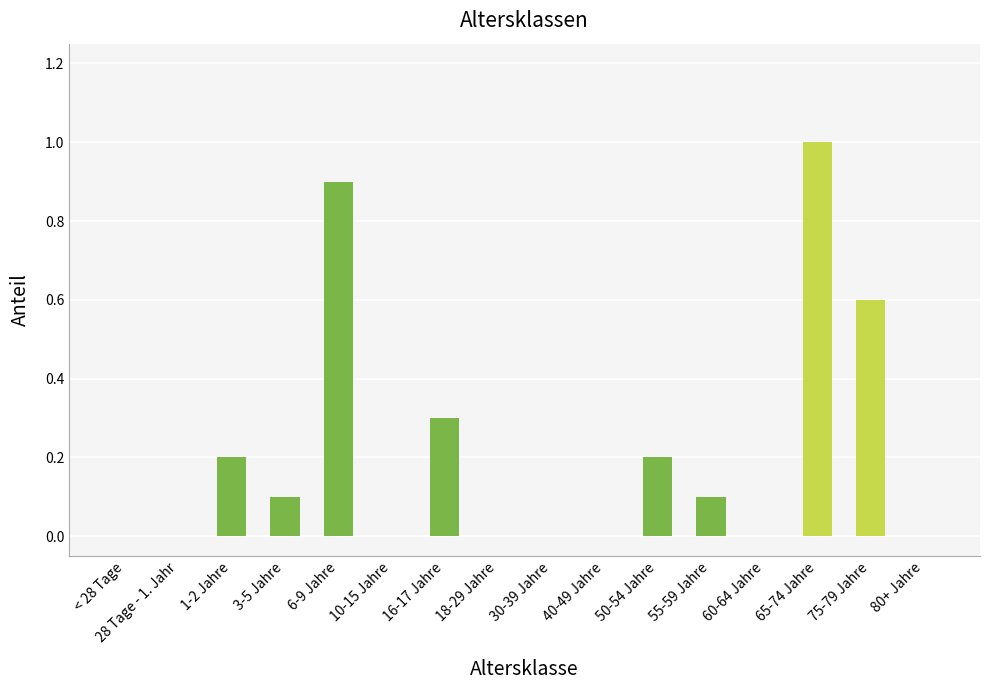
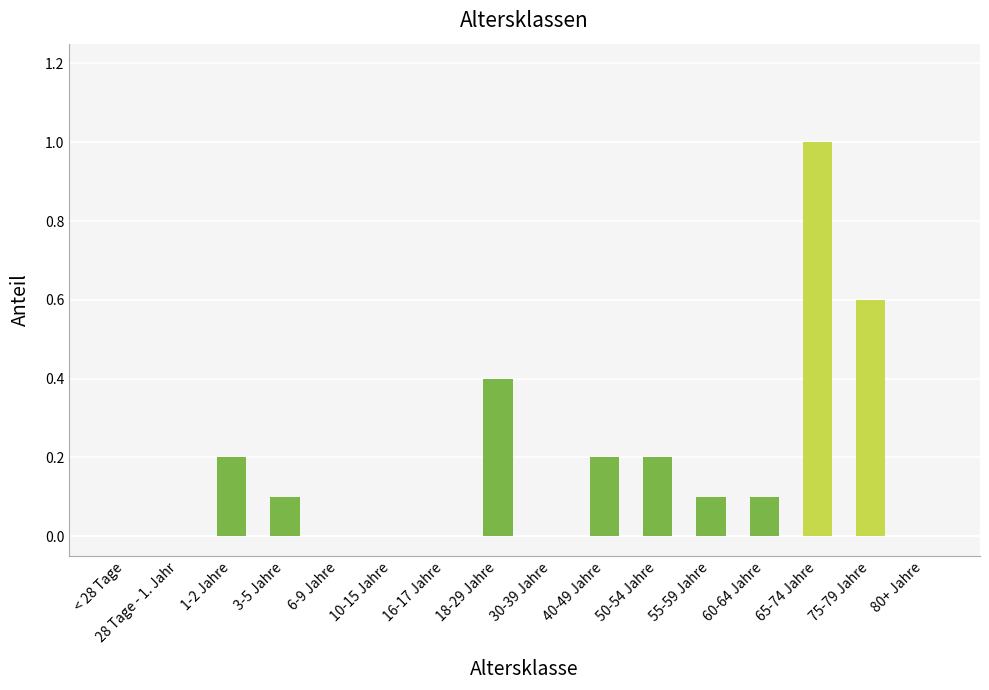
  {
    "< 28 Tage": 0.0,
    "28 Tage - 1. Jahr": 0.0,
    "1-2 Jahre": 0.2,
    "3-5 Jahre": 0.1,
-   "6-9 Jahre": 0.9,
+   "6-9 Jahre": 0.0,
    "10-15 Jahre": 0.0,
-   "16-17 Jahre": 0.3,
-   "18-29 Jahre": 0.0,
+   "16-17 Jahre": 0.0,
+   "18-29 Jahre": 0.4,
    "30-39 Jahre": 0.0,
-   "40-49 Jahre": 0.0,
+   "40-49 Jahre": 0.2,
    "50-54 Jahre": 0.2,
    "55-59 Jahre": 0.1,
-   "60-64 Jahre": 0.0,
+   "60-64 Jahre": 0.1,
    "65-74 Jahre": 1.0,
    "75-79 Jahre": 0.6,
    "80+ Jahre": 0.0
  }
